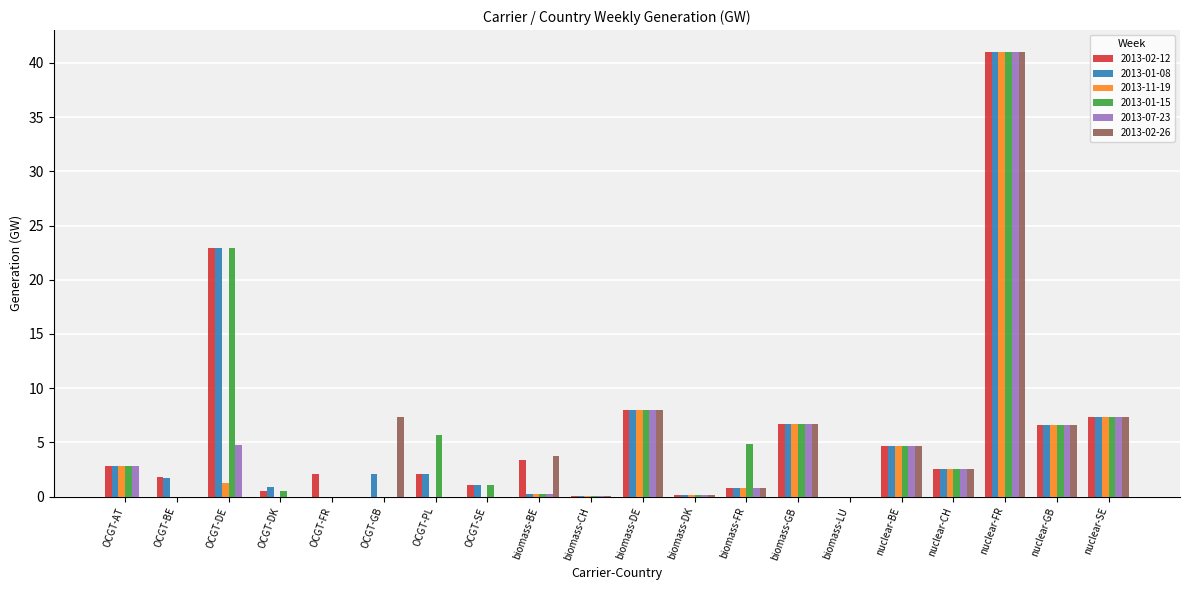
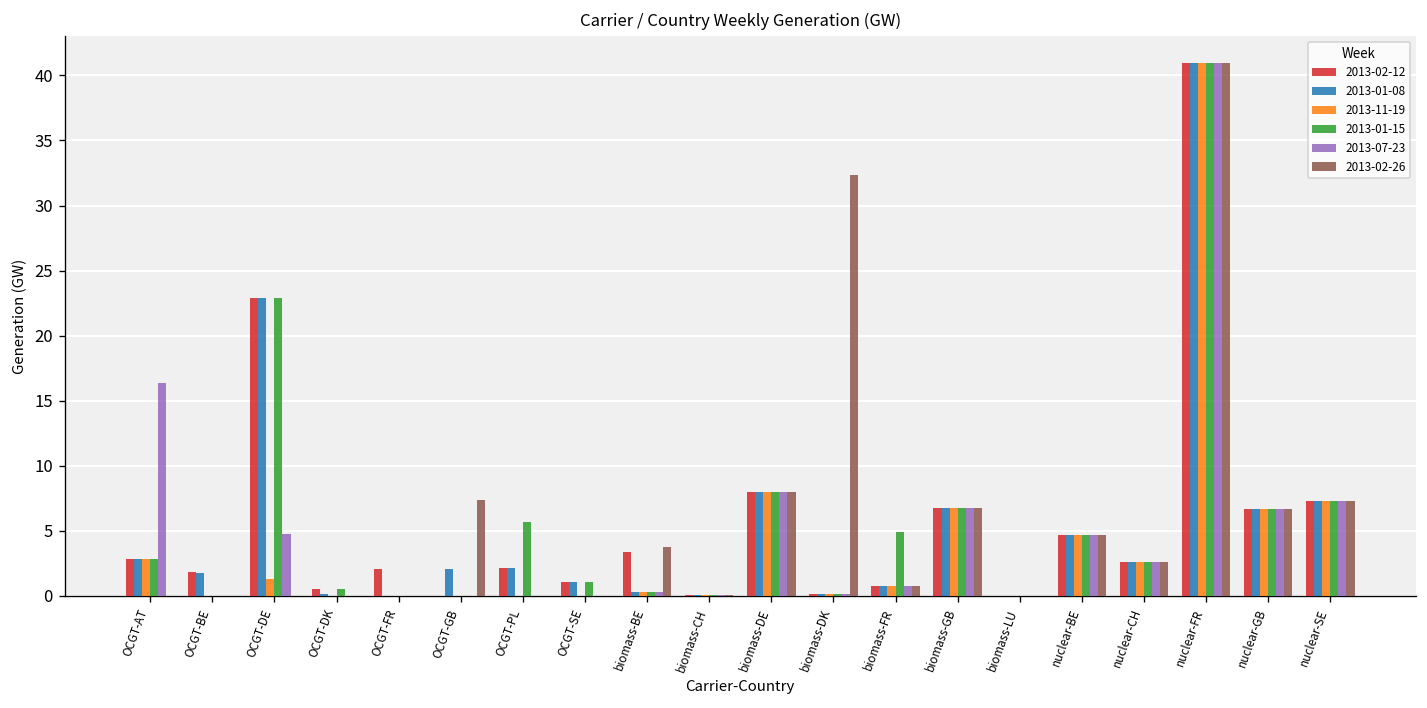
  {
    "2013-02-12": {
      "OCGT-AT": 2.8,
      "OCGT-BE": 1.8,
      "OCGT-DE": 22.9,
      "OCGT-DK": 0.5,
      "OCGT-FR": 2.1,
      "OCGT-GB": 0.0,
      "OCGT-PL": 2.1,
      "OCGT-SE": 1.1,
      "biomass-BE": 3.4,
      "biomass-DE": 8.0,
      "biomass-FR": 0.8,
      "biomass-GB": 6.7,
      "nuclear-BE": 4.7,
      "nuclear-CH": 2.6,
      "nuclear-FR": 41.0,
      "nuclear-GB": 6.7,
      "nuclear-SE": 7.3
    },
    "2013-01-08": {
      "OCGT-AT": 2.8,
      "OCGT-BE": 1.8,
      "OCGT-DE": 22.9,
-     "OCGT-DK": 0.9,
+     "OCGT-DK": 0.2,
      "OCGT-FR": 0.0,
      "OCGT-GB": 2.1,
      "OCGT-PL": 2.1,
      "OCGT-SE": 1.1,
      "biomass-BE": 0.3,
      "biomass-DE": 8.0,
      "biomass-FR": 0.8,
      "biomass-GB": 6.7,
      "nuclear-BE": 4.7,
      "nuclear-CH": 2.6,
      "nuclear-FR": 41.0,
      "nuclear-GB": 6.7,
      "nuclear-SE": 7.3
    },
    "2013-11-19": {
      "OCGT-AT": 2.8,
      "OCGT-BE": 0.0,
      "OCGT-DE": 1.3,
      "OCGT-DK": 0.0,
      "OCGT-FR": 0.0,
      "OCGT-GB": 0.0,
      "OCGT-PL": 0.0,
      "OCGT-SE": 0.0,
      "biomass-BE": 0.3,
      "biomass-DE": 8.0,
      "biomass-FR": 0.8,
      "biomass-GB": 6.7,
      "nuclear-BE": 4.7,
      "nuclear-CH": 2.6,
      "nuclear-FR": 41.0,
      "nuclear-GB": 6.7,
      "nuclear-SE": 7.3
    },
    "2013-01-15": {
      "OCGT-AT": 2.8,
      "OCGT-BE": 0.0,
      "OCGT-DE": 22.9,
      "OCGT-DK": 0.5,
      "OCGT-FR": 0.0,
      "OCGT-GB": 0.0,
      "OCGT-PL": 5.6,
      "OCGT-SE": 1.1,
      "biomass-BE": 0.3,
      "biomass-DE": 8.0,
      "biomass-FR": 4.9,
      "biomass-GB": 6.7,
      "nuclear-BE": 4.7,
      "nuclear-CH": 2.6,
      "nuclear-FR": 41.0,
      "nuclear-GB": 6.7,
      "nuclear-SE": 7.3
    },
    "2013-07-23": {
-     "OCGT-AT": 2.8,
+     "OCGT-AT": 16.4,
      "OCGT-BE": 0.0,
      "OCGT-DE": 4.8,
      "OCGT-DK": 0.0,
      "OCGT-FR": 0.0,
      "OCGT-GB": 0.0,
      "OCGT-PL": 0.0,
      "OCGT-SE": 0.0,
      "biomass-BE": 0.3,
      "biomass-DE": 8.0,
      "biomass-FR": 0.8,
      "biomass-GB": 6.7,
      "nuclear-BE": 4.7,
      "nuclear-CH": 2.6,
      "nuclear-FR": 41.0,
      "nuclear-GB": 6.7,
      "nuclear-SE": 7.3
    },
    "2013-02-26": {
      "OCGT-AT": 0.0,
      "OCGT-BE": 0.0,
      "OCGT-DE": 0.0,
      "OCGT-DK": 0.0,
      "OCGT-FR": 0.0,
      "OCGT-GB": 7.4,
      "OCGT-PL": 0.0,
      "OCGT-SE": 0.0,
      "biomass-BE": 3.7,
      "biomass-DE": 8.0,
-     "biomass-DK": 0.1,
+     "biomass-DK": 32.3,
      "biomass-FR": 0.8,
      "biomass-GB": 6.7,
      "nuclear-BE": 4.7,
      "nuclear-CH": 2.6,
      "nuclear-FR": 41.0,
      "nuclear-GB": 6.7,
      "nuclear-SE": 7.3
    }
  }
